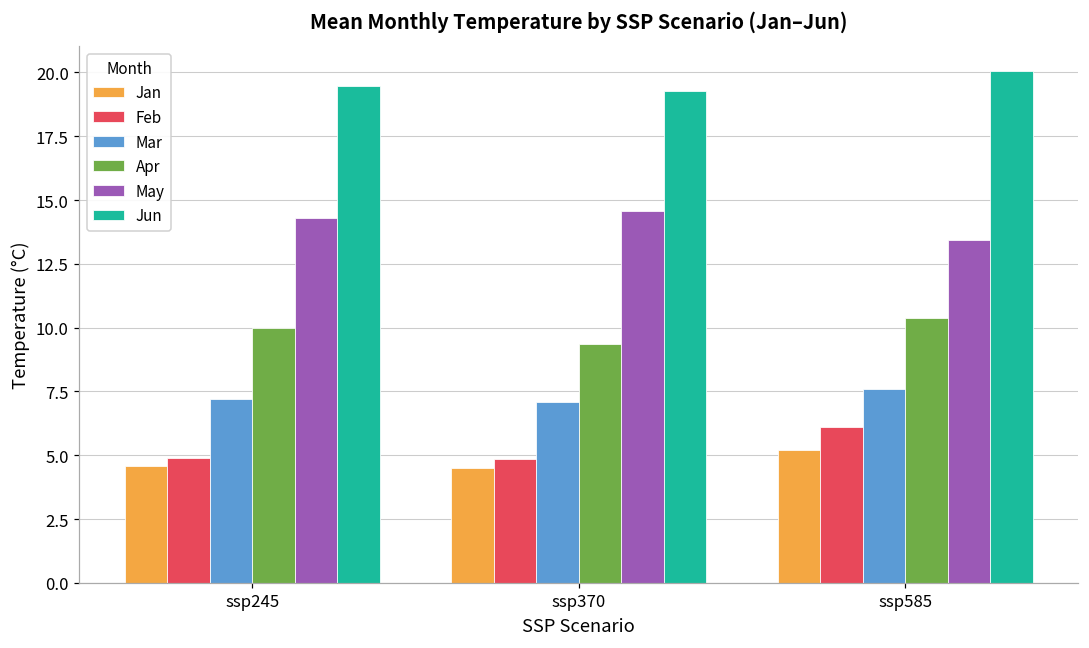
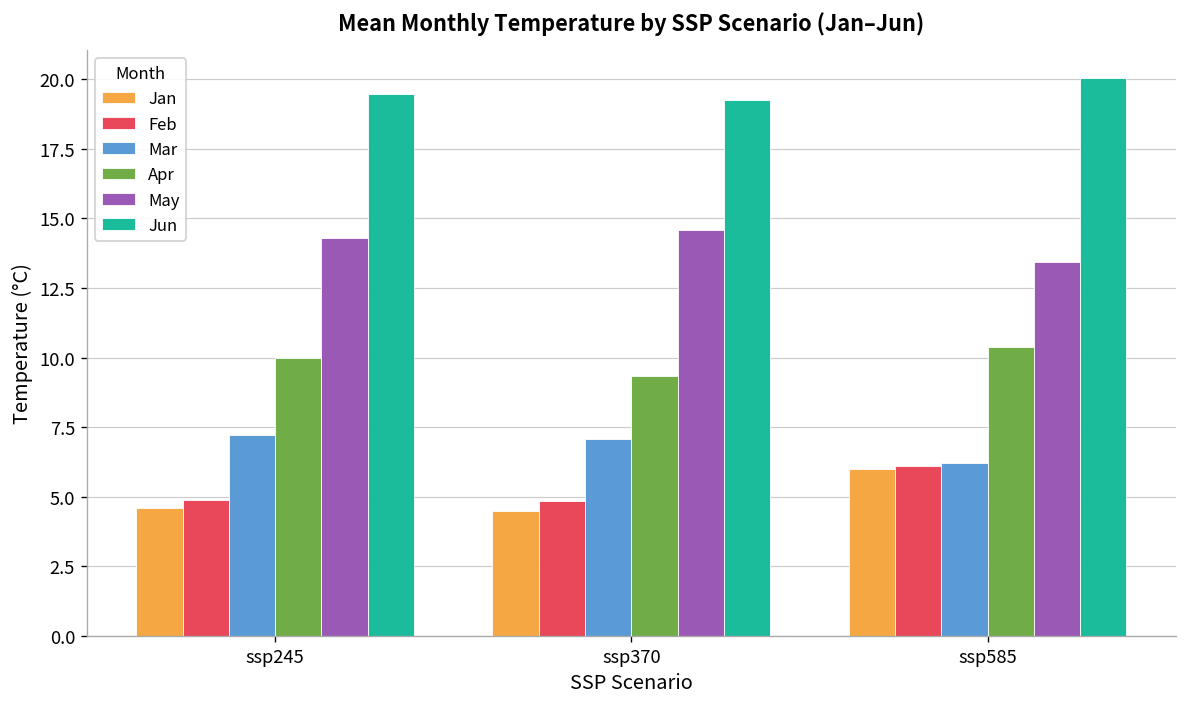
  {
    "Jan": {
      "ssp245": 4.6,
      "ssp370": 4.5,
-     "ssp585": 5.2
+     "ssp585": 6.0
    },
    "Feb": {
      "ssp245": 4.9,
      "ssp370": 4.8,
      "ssp585": 6.1
    },
    "Mar": {
      "ssp245": 7.2,
      "ssp370": 7.1,
-     "ssp585": 7.6
+     "ssp585": 6.2
    },
    "Apr": {
      "ssp245": 10.0,
      "ssp370": 9.4,
      "ssp585": 10.4
    },
    "May": {
      "ssp245": 14.3,
      "ssp370": 14.6,
      "ssp585": 13.4
    },
    "Jun": {
      "ssp245": 19.5,
      "ssp370": 19.3,
      "ssp585": 20.0
    }
  }
